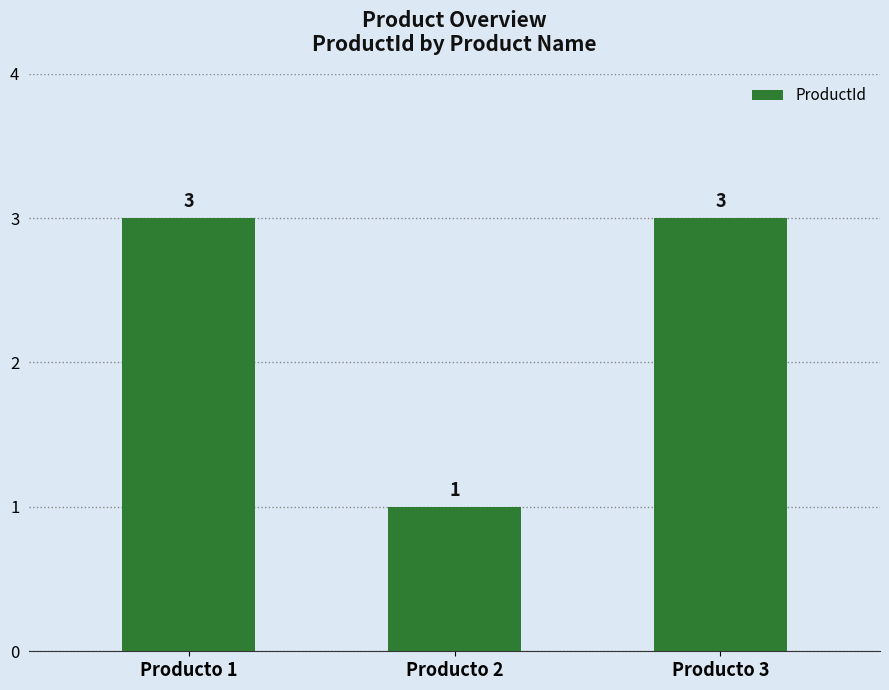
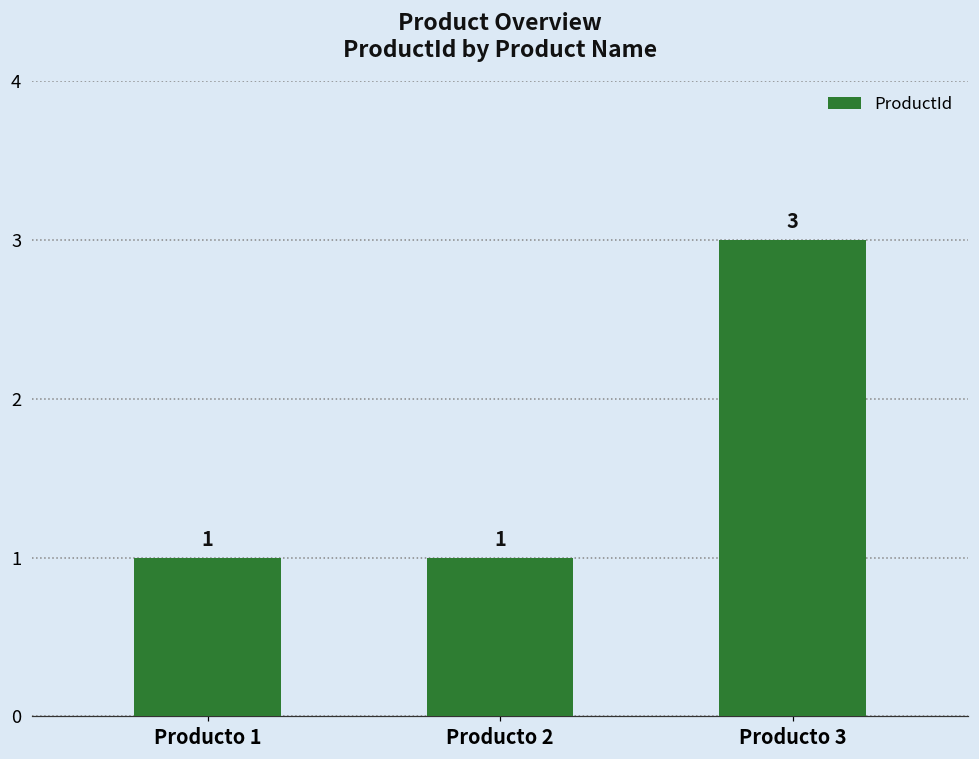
  {
-   "Producto 1": 3,
+   "Producto 1": 1,
    "Producto 2": 1,
    "Producto 3": 3
  }
